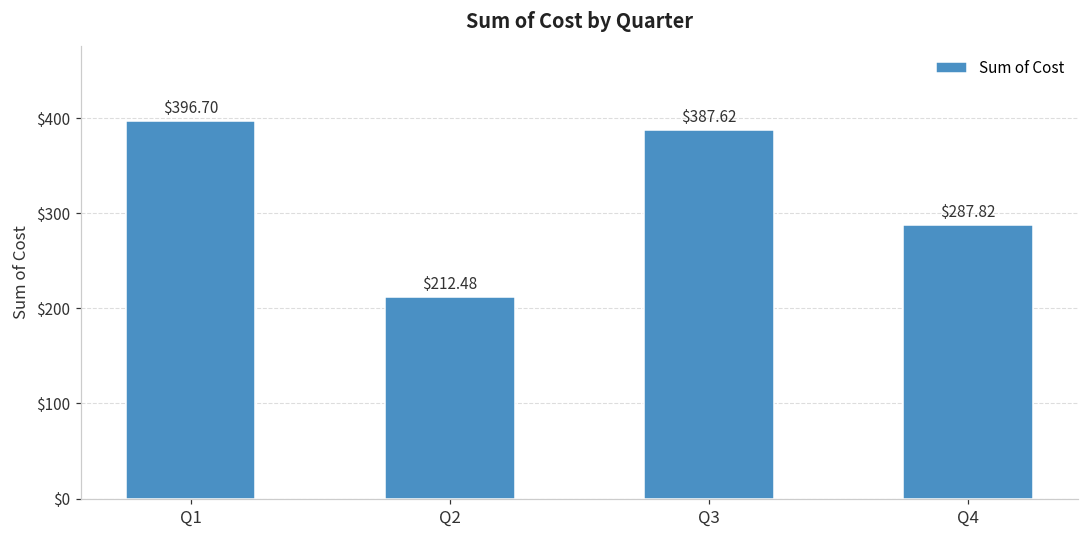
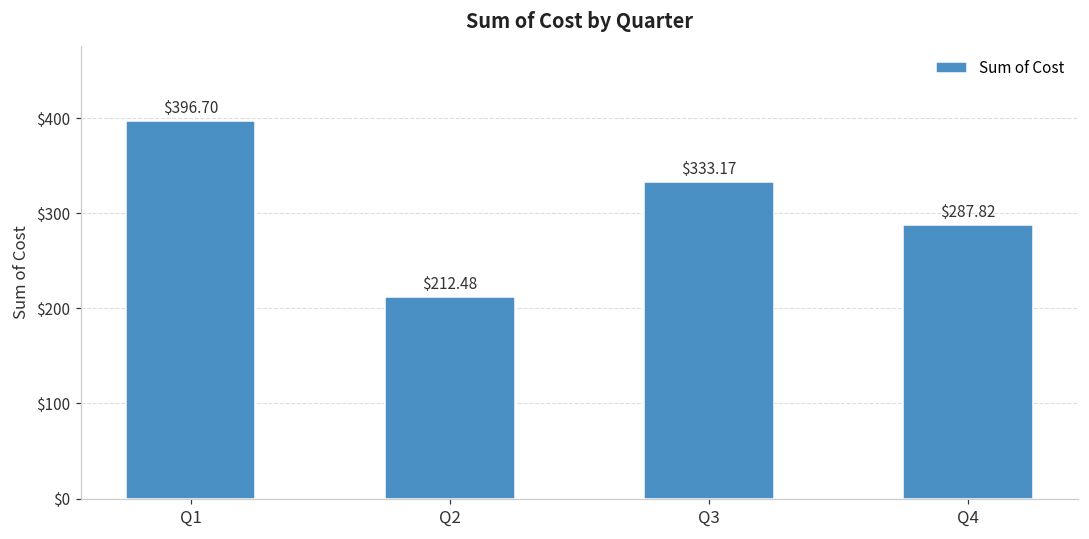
  {
    "Q1": "$396.70",
    "Q2": "$212.48",
-   "Q3": "$387.62",
+   "Q3": "$333.17",
    "Q4": "$287.82"
  }
